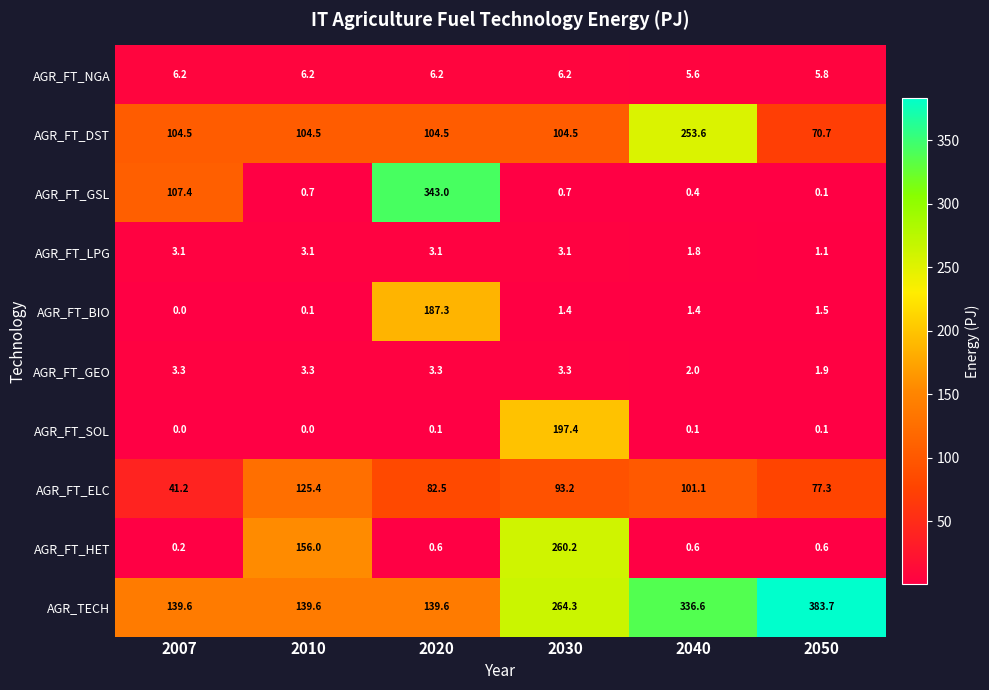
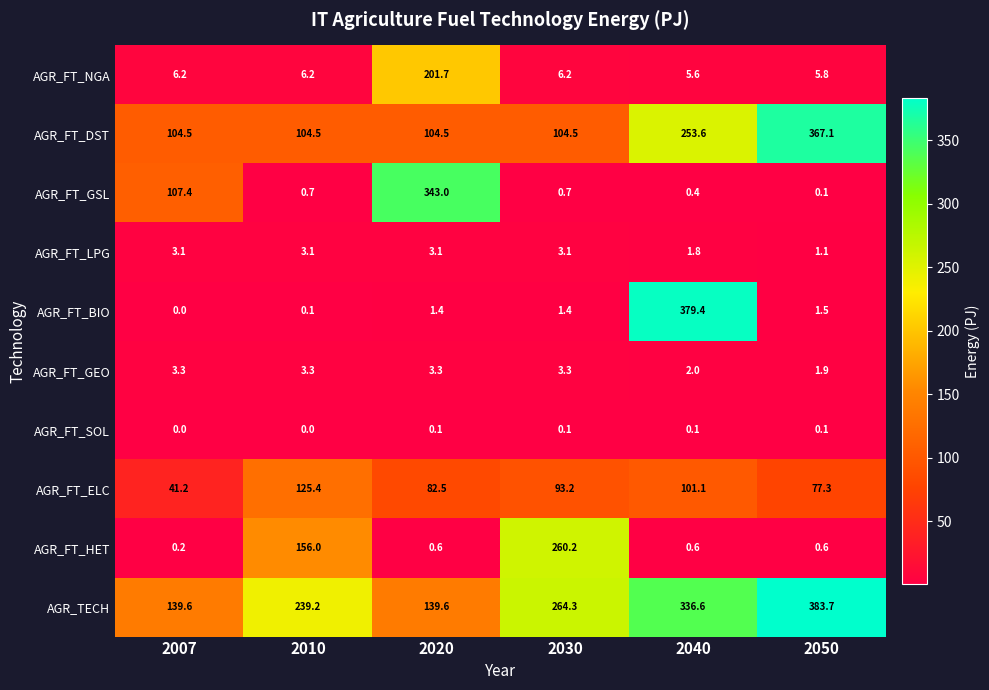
  {
    "AGR_FT_NGA": {
      "2007": 6.2,
      "2010": 6.2,
-     "2020": 6.2,
+     "2020": 201.7,
      "2030": 6.2,
      "2040": 5.6,
      "2050": 5.8
    },
    "AGR_FT_DST": {
      "2007": 104.5,
      "2010": 104.5,
      "2020": 104.5,
      "2030": 104.5,
      "2040": 253.6,
-     "2050": 70.7
+     "2050": 367.1
    },
    "AGR_FT_GSL": {
      "2007": 107.4,
      "2010": 0.7,
      "2020": 343.0,
      "2030": 0.7,
      "2040": 0.4,
      "2050": 0.1
    },
    "AGR_FT_LPG": {
      "2007": 3.1,
      "2010": 3.1,
      "2020": 3.1,
      "2030": 3.1,
      "2040": 1.8,
      "2050": 1.1
    },
    "AGR_FT_BIO": {
      "2007": 0.0,
      "2010": 0.1,
-     "2020": 187.3,
+     "2020": 1.4,
      "2030": 1.4,
-     "2040": 1.4,
+     "2040": 379.4,
      "2050": 1.5
    },
    "AGR_FT_GEO": {
      "2007": 3.3,
      "2010": 3.3,
      "2020": 3.3,
      "2030": 3.3,
      "2040": 2.0,
      "2050": 1.9
    },
    "AGR_FT_SOL": {
      "2007": 0.0,
      "2010": 0.0,
      "2020": 0.1,
-     "2030": 197.4,
+     "2030": 0.1,
      "2040": 0.1,
      "2050": 0.1
    },
    "AGR_FT_ELC": {
      "2007": 41.2,
      "2010": 125.4,
      "2020": 82.5,
      "2030": 93.2,
      "2040": 101.1,
      "2050": 77.3
    },
    "AGR_FT_HET": {
      "2007": 0.2,
      "2010": 156.0,
      "2020": 0.6,
      "2030": 260.2,
      "2040": 0.6,
      "2050": 0.6
    },
    "AGR_TECH": {
      "2007": 139.6,
-     "2010": 139.6,
+     "2010": 239.2,
      "2020": 139.6,
      "2030": 264.3,
      "2040": 336.6,
      "2050": 383.7
    }
  }
